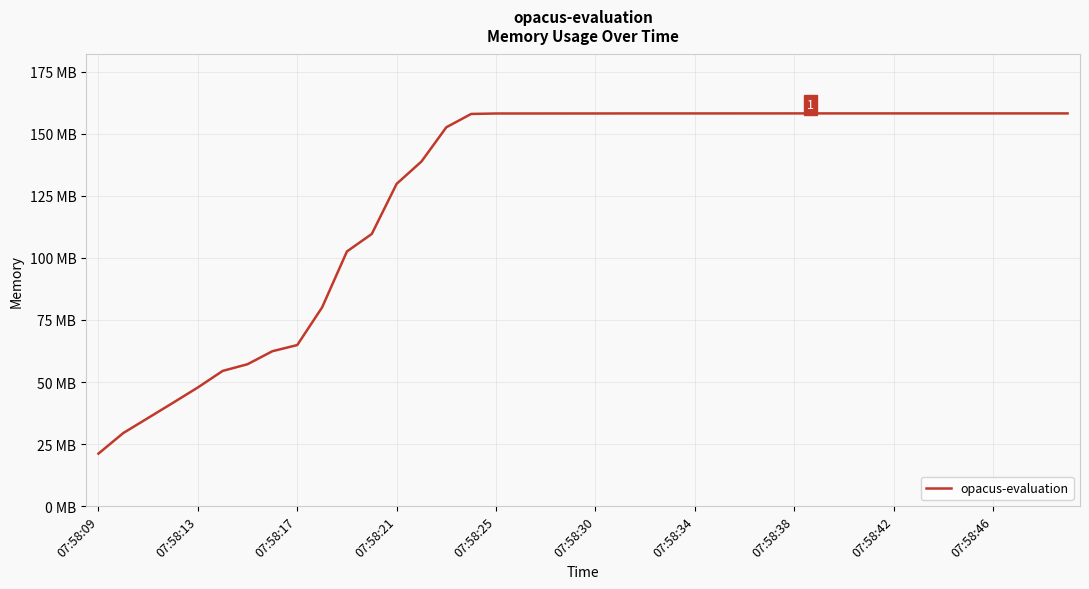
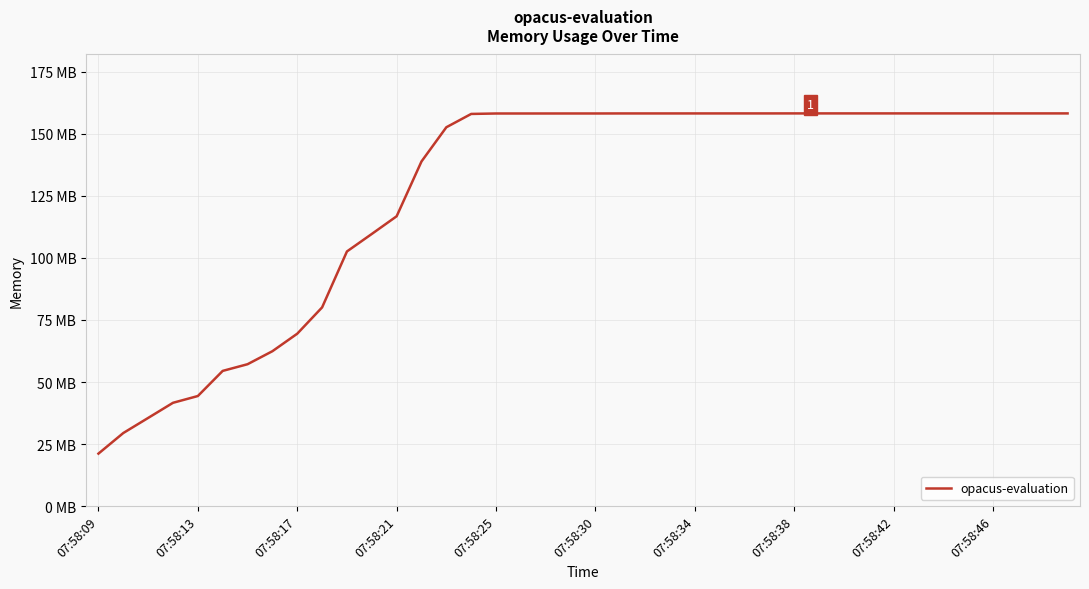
  {
    "07:58:09": "21 MB",
-   "07:58:13": "48 MB",
-   "07:58:17": "65 MB",
-   "07:58:21": "130 MB",
+   "07:58:13": "44 MB",
+   "07:58:17": "69 MB",
+   "07:58:21": "117 MB",
    "07:58:25": "158 MB",
    "07:58:30": "158 MB",
    "07:58:34": "158 MB",
    "07:58:38": "158 MB",
    "07:58:42": "158 MB",
    "07:58:46": "158 MB"
  }
